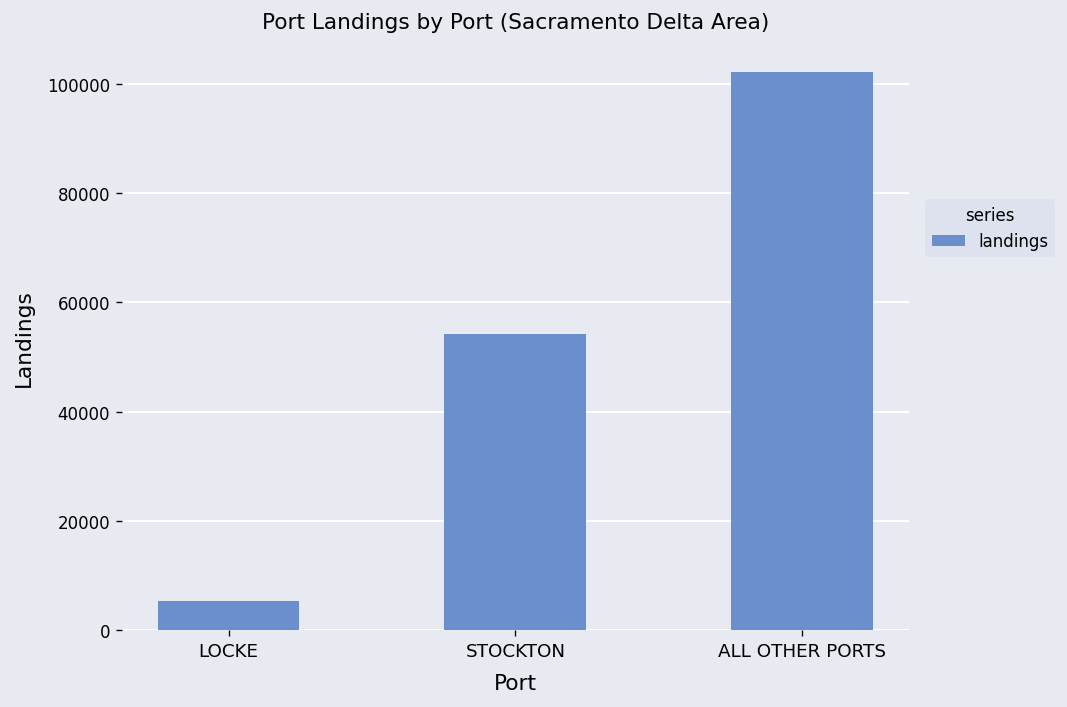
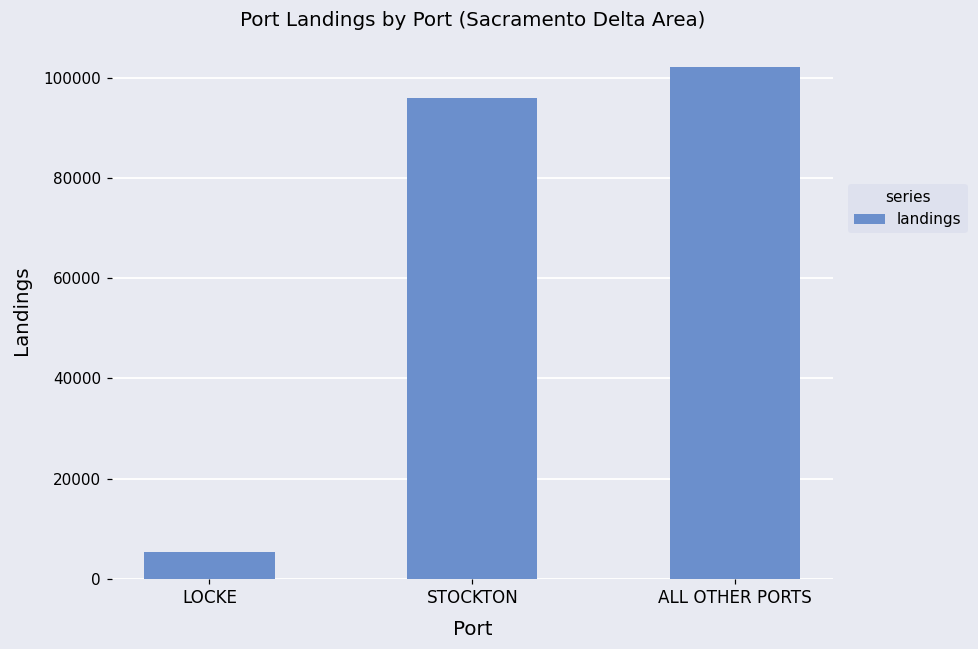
  {
    "LOCKE": 5000,
-   "STOCKTON": 54000,
+   "STOCKTON": 96000,
    "ALL OTHER PORTS": 102000
  }
